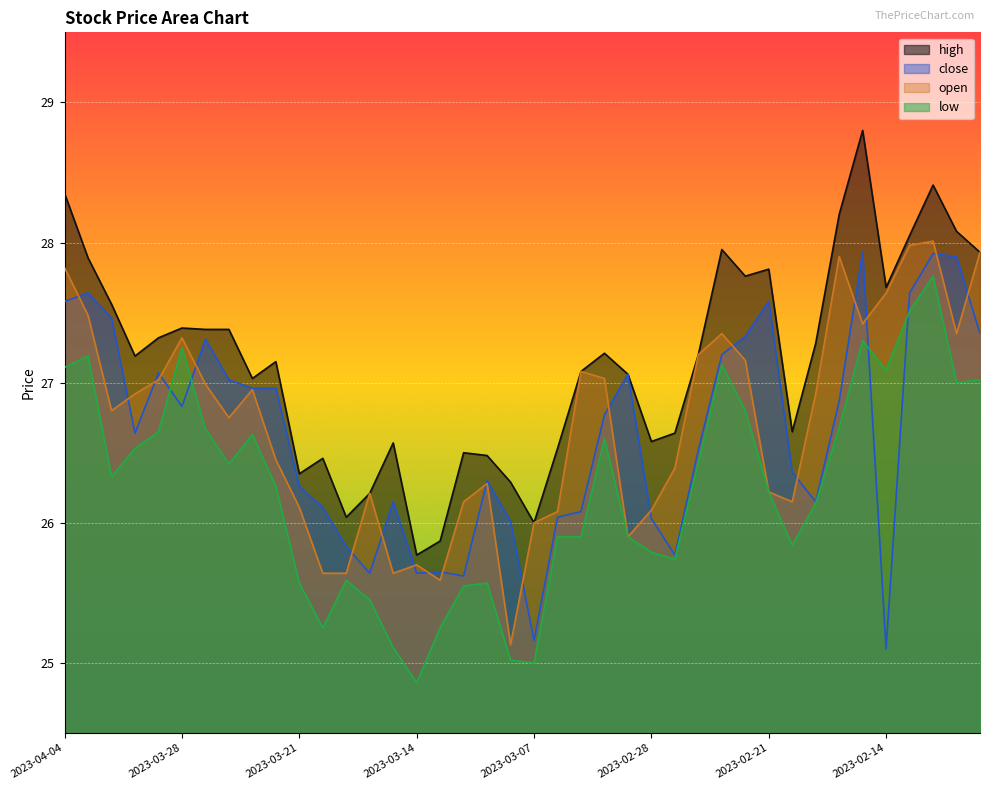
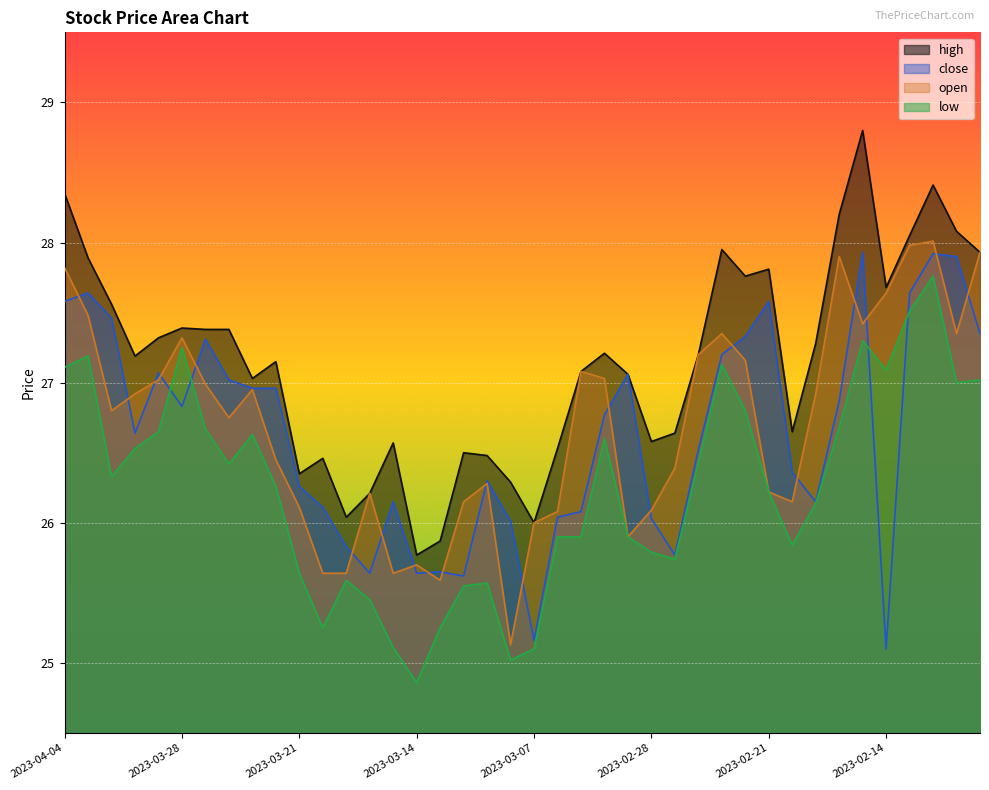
  {
    "high": {
      "2023-04-04": 28.35,
      "2023-03-28": 27.39,
      "2023-03-21": 26.35,
      "2023-03-14": 25.77,
      "2023-02-28": 26.58,
      "2023-02-21": 27.81,
      "2023-02-14": 27.68
    },
    "close": {
      "2023-04-04": 27.58,
      "2023-03-28": 26.83,
      "2023-03-21": 26.26,
      "2023-03-14": 25.64,
      "2023-03-07": 25.16,
      "2023-02-28": 26.03,
      "2023-02-21": 27.58,
      "2023-02-14": 25.10
    },
    "open": {
      "2023-04-04": 27.82,
      "2023-03-28": 27.32,
      "2023-03-21": 26.11,
      "2023-03-14": 25.70,
      "2023-02-28": 26.09,
      "2023-02-14": 27.64
    },
    "low": {
      "2023-04-04": 27.11,
      "2023-03-28": 27.25,
-     "2023-03-21": 25.57,
+     "2023-03-21": 25.64,
      "2023-03-14": 24.86,
-     "2023-03-07": 25.0,
+     "2023-03-07": 25.1,
      "2023-02-28": 25.79,
      "2023-02-14": 27.09
    }
  }
